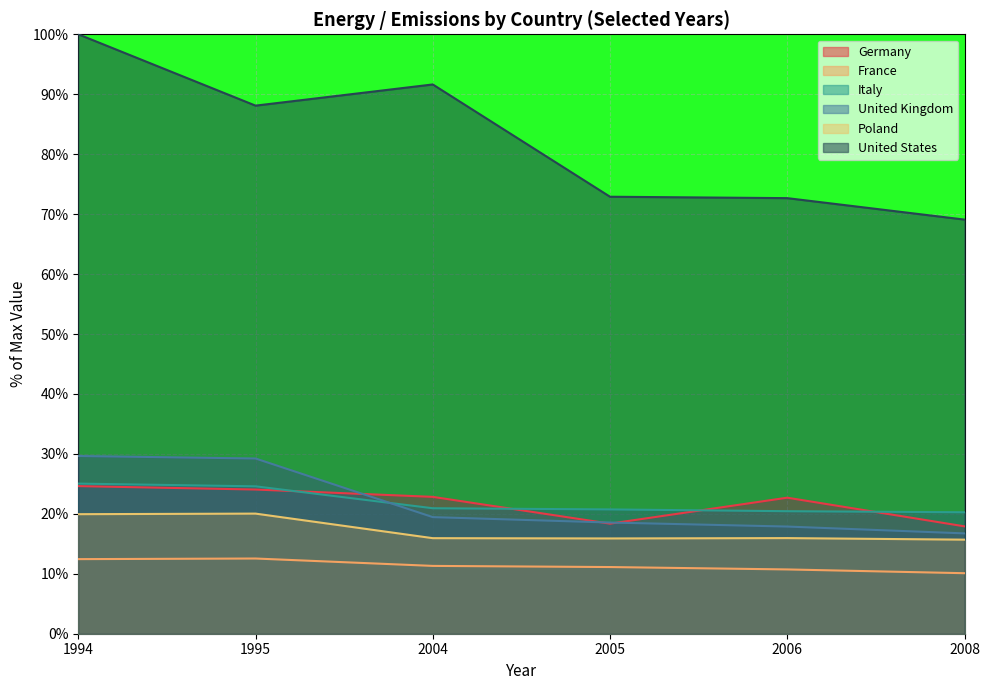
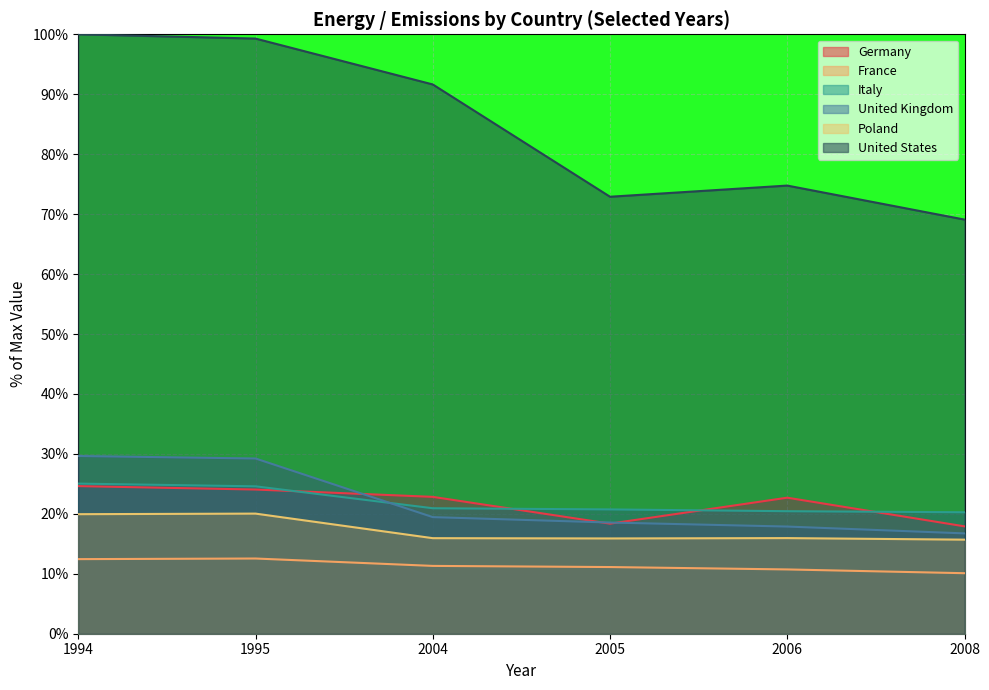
  {
    "Germany": {
      "1995": "24%",
      "2004": "23%",
      "2006": "23%",
      "2008": "18%"
    },
    "United States": {
      "1994": "100%",
-     "1995": "88%",
+     "1995": "99%",
      "2004": "92%",
      "2005": "73%",
-     "2006": "73%",
+     "2006": "75%",
      "2008": "69%"
    }
  }
